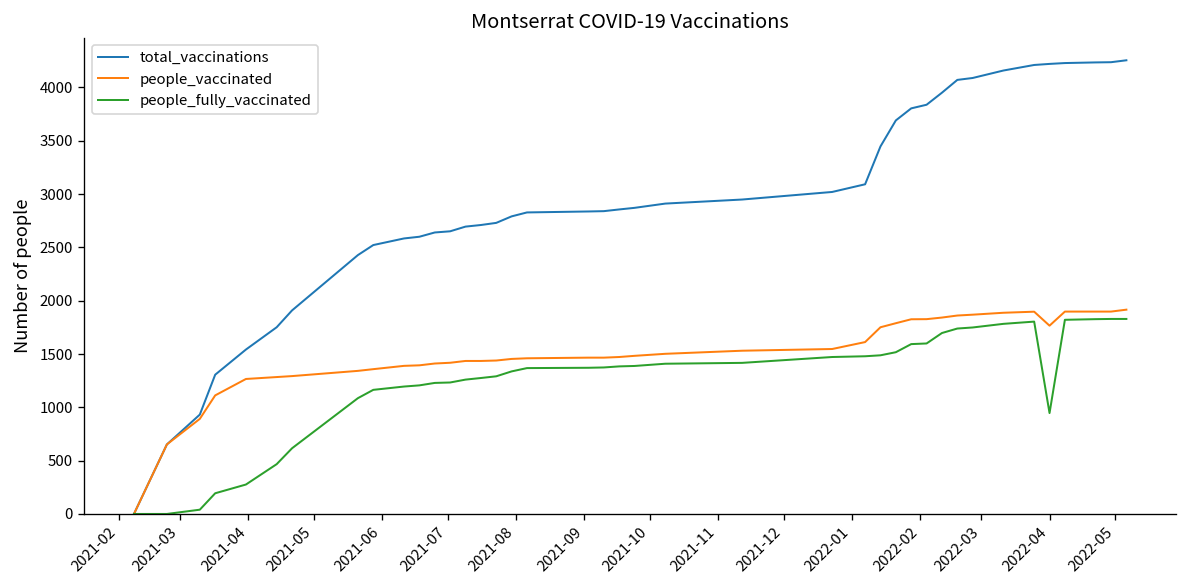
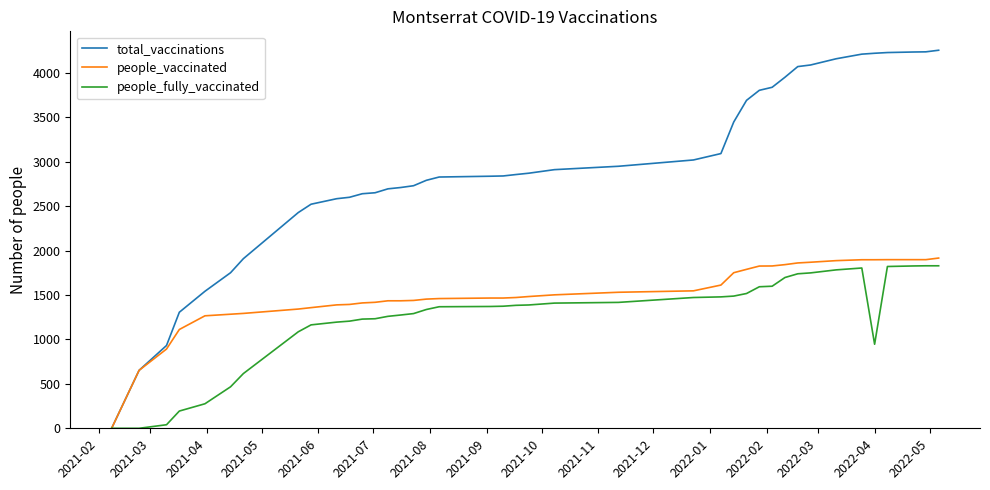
  {
    "total_vaccinations": {
      "2022-04": 4200
    },
    "people_vaccinated": {
-     "2022-04": 1800
+     "2022-04": 1900
    },
    "people_fully_vaccinated": {
      "2022-04": 900
    }
  }
